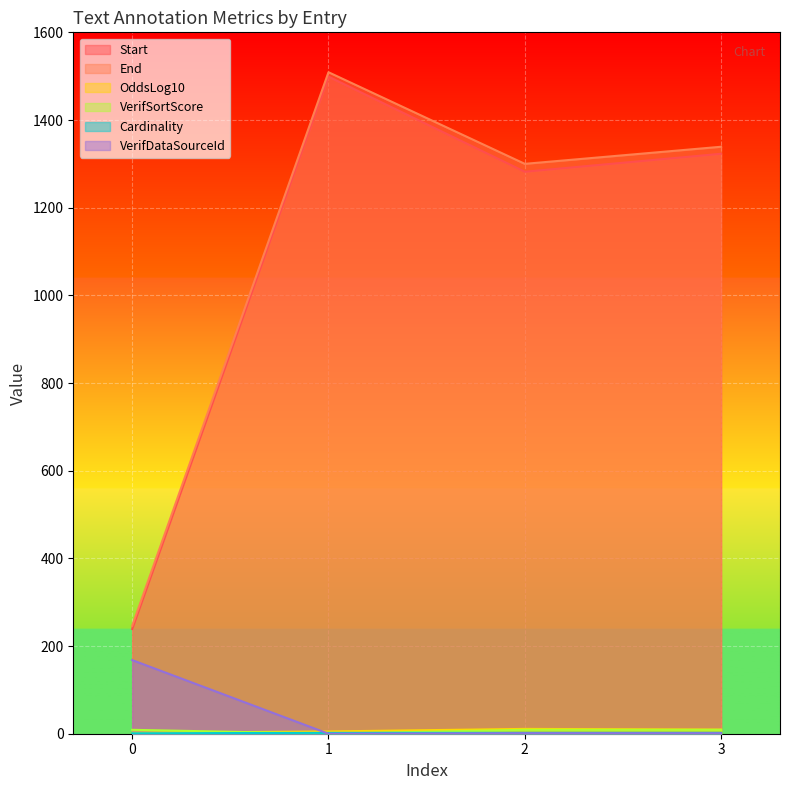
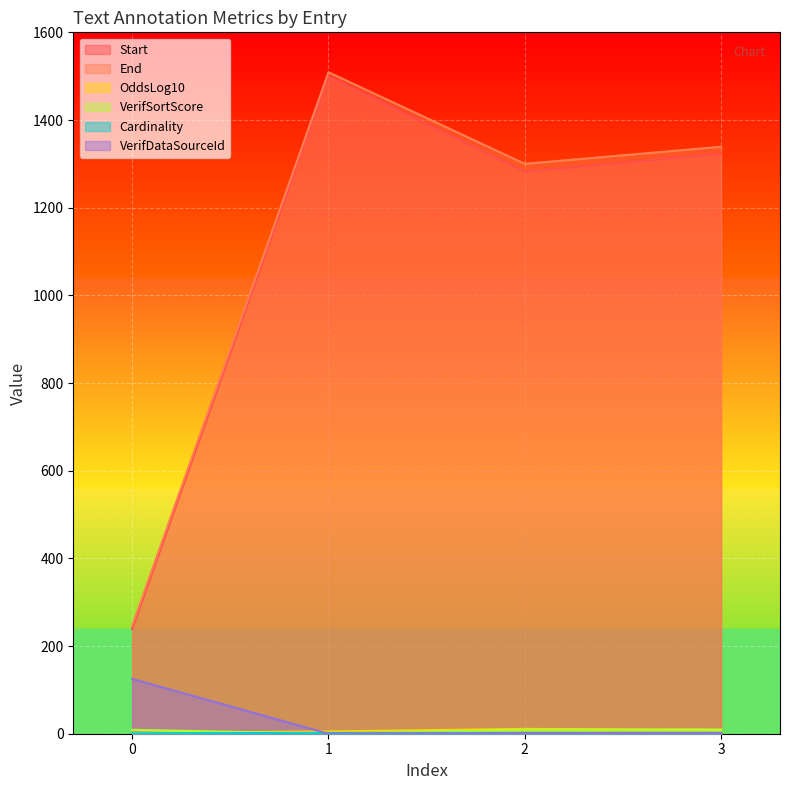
  {
    "VerifSortScore": {
      "0": 10
    },
    "VerifDataSourceId": {
-     "0": 170
+     "0": 130
    }
  }
